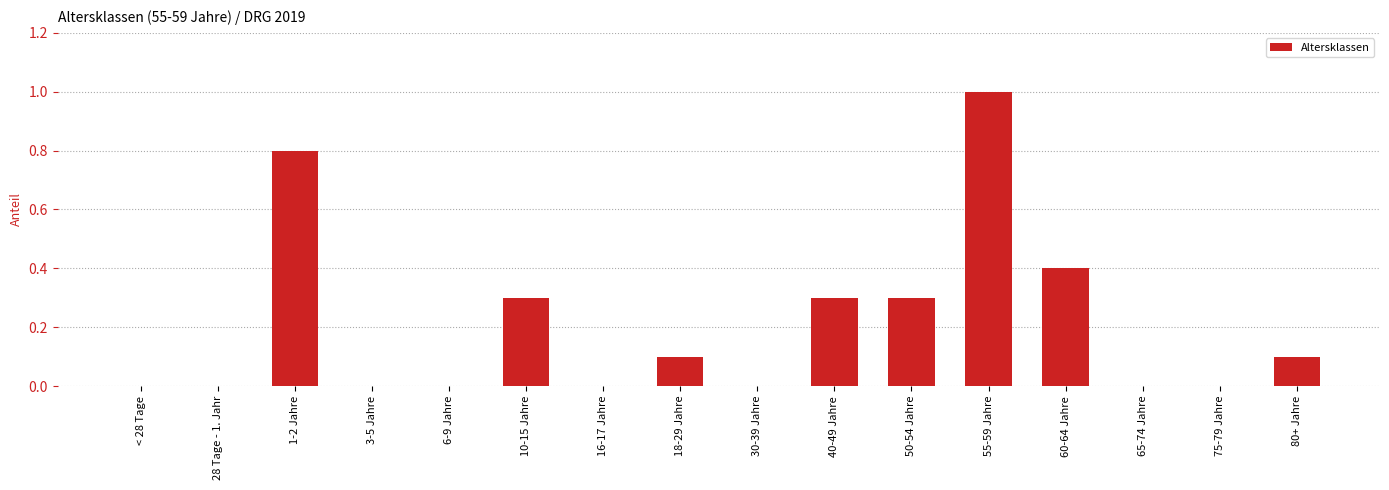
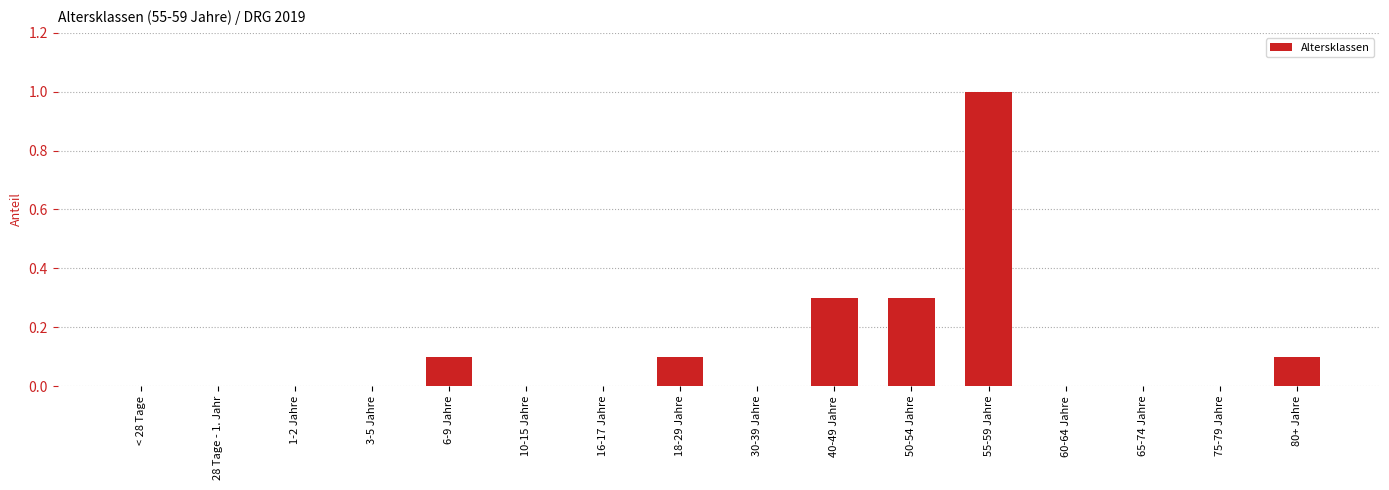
  {
    "< 28 Tage": 0.0,
    "28 Tage - 1. Jahr": 0.0,
-   "1-2 Jahre": 0.8,
+   "1-2 Jahre": 0.0,
    "3-5 Jahre": 0.0,
-   "6-9 Jahre": 0.0,
-   "10-15 Jahre": 0.3,
+   "6-9 Jahre": 0.1,
+   "10-15 Jahre": 0.0,
    "16-17 Jahre": 0.0,
    "18-29 Jahre": 0.1,
    "30-39 Jahre": 0.0,
    "40-49 Jahre": 0.3,
    "50-54 Jahre": 0.3,
    "55-59 Jahre": 1.0,
-   "60-64 Jahre": 0.4,
+   "60-64 Jahre": 0.0,
    "65-74 Jahre": 0.0,
    "75-79 Jahre": 0.0,
    "80+ Jahre": 0.1
  }
